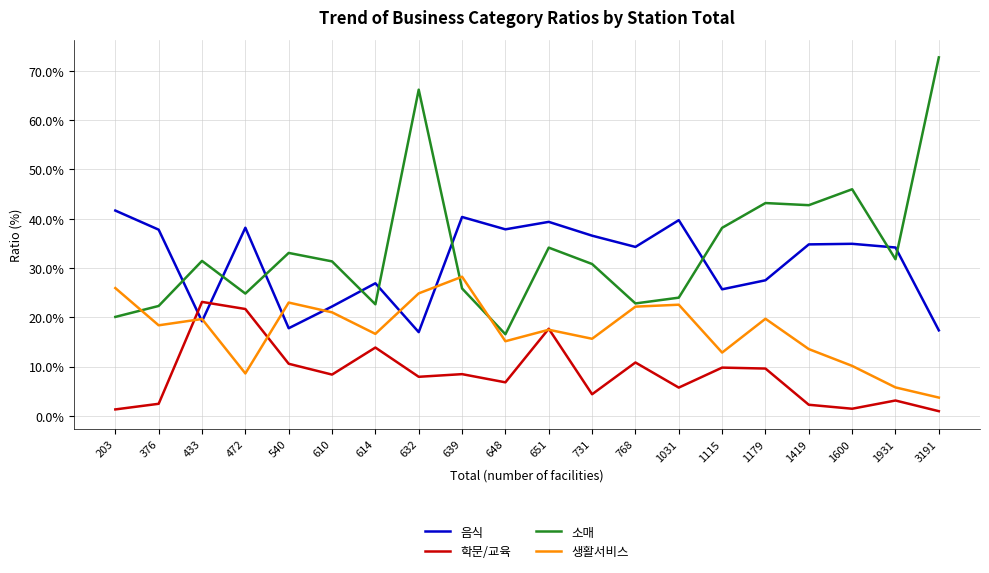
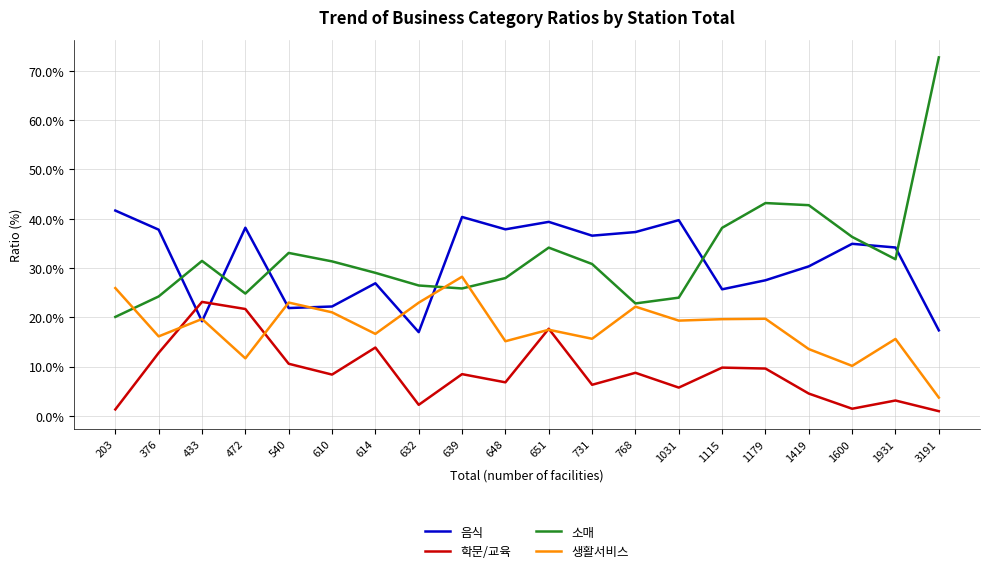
  {
    "음식": {
      "203": "42%",
      "376": "38%",
      "472": "38%",
-     "540": "18%",
+     "540": "22%",
      "610": "22%",
      "614": "27%",
      "632": "17%",
      "639": "40%",
      "648": "38%",
      "651": "39%",
      "731": "37%",
-     "768": "34%",
+     "768": "37%",
      "1031": "40%",
      "1115": "26%",
      "1179": "27%",
-     "1419": "35%",
+     "1419": "30%",
      "1600": "35%",
      "1931": "34%",
      "3191": "17%"
    },
    "학문/교육": {
      "203": "1%",
-     "376": "2%",
+     "376": "13%",
      "433": "23%",
      "472": "22%",
      "540": "11%",
      "610": "8%",
      "614": "14%",
-     "632": "8%",
+     "632": "2%",
      "639": "8%",
      "648": "7%",
-     "731": "4%",
-     "768": "11%",
+     "731": "6%",
+     "768": "9%",
      "1031": "6%",
      "1115": "10%",
      "1179": "10%",
-     "1419": "2%",
+     "1419": "5%",
      "1600": "1%",
      "1931": "3%",
      "3191": "1%"
    },
    "소매": {
      "203": "20%",
-     "376": "22%",
+     "376": "24%",
      "433": "31%",
      "472": "25%",
      "540": "33%",
      "610": "31%",
-     "614": "23%",
-     "632": "66%",
+     "614": "29%",
+     "632": "26%",
      "639": "26%",
-     "648": "17%",
+     "648": "28%",
      "651": "34%",
      "731": "31%",
      "768": "23%",
      "1031": "24%",
      "1115": "38%",
      "1179": "43%",
      "1419": "43%",
-     "1600": "46%",
+     "1600": "36%",
      "1931": "32%",
      "3191": "73%"
    },
    "생활서비스": {
      "203": "26%",
-     "376": "18%",
-     "472": "9%",
+     "376": "16%",
+     "472": "12%",
      "540": "23%",
      "610": "21%",
      "614": "17%",
-     "632": "25%",
+     "632": "23%",
      "639": "28%",
      "648": "15%",
      "731": "16%",
      "768": "22%",
-     "1031": "23%",
-     "1115": "13%",
+     "1031": "19%",
+     "1115": "20%",
      "1179": "20%",
      "1419": "14%",
      "1600": "10%",
-     "1931": "6%",
+     "1931": "16%",
      "3191": "4%"
    }
  }
